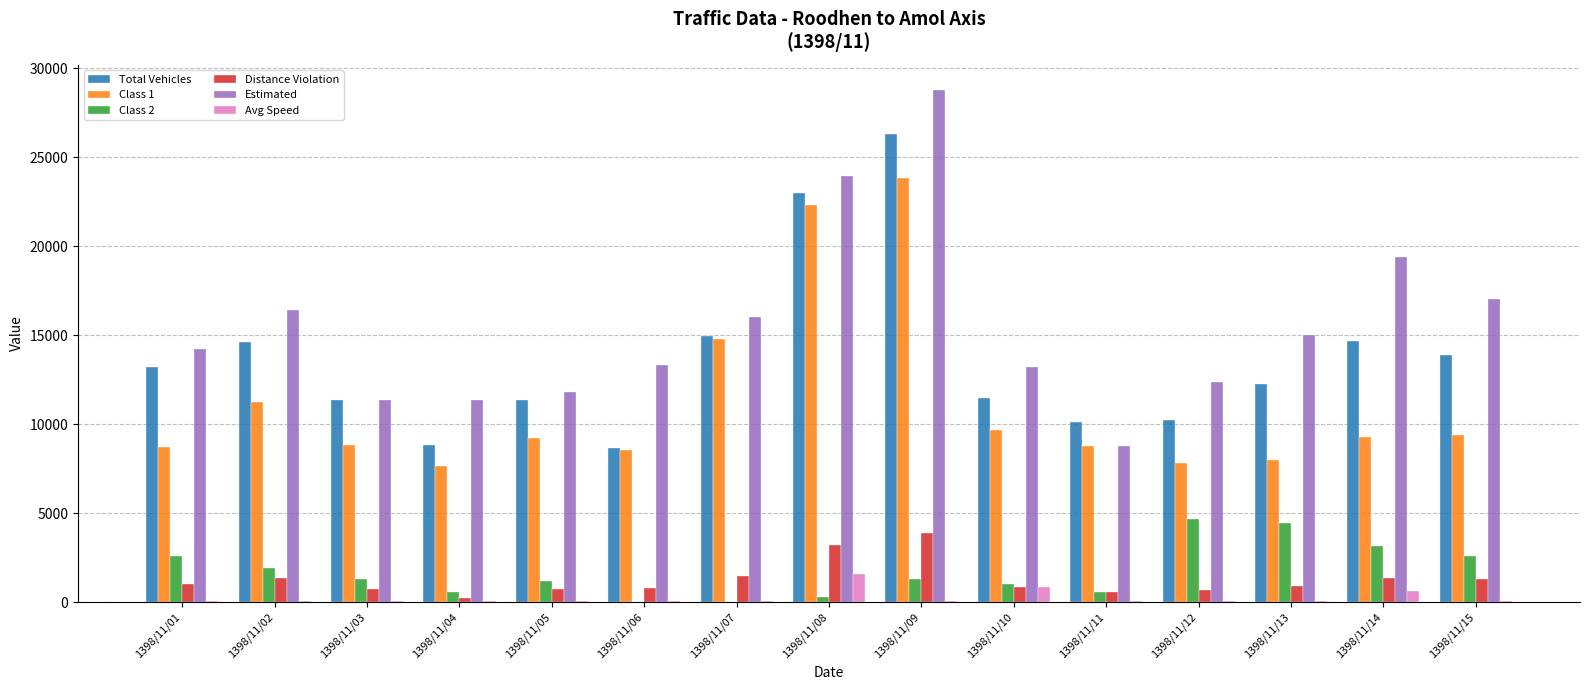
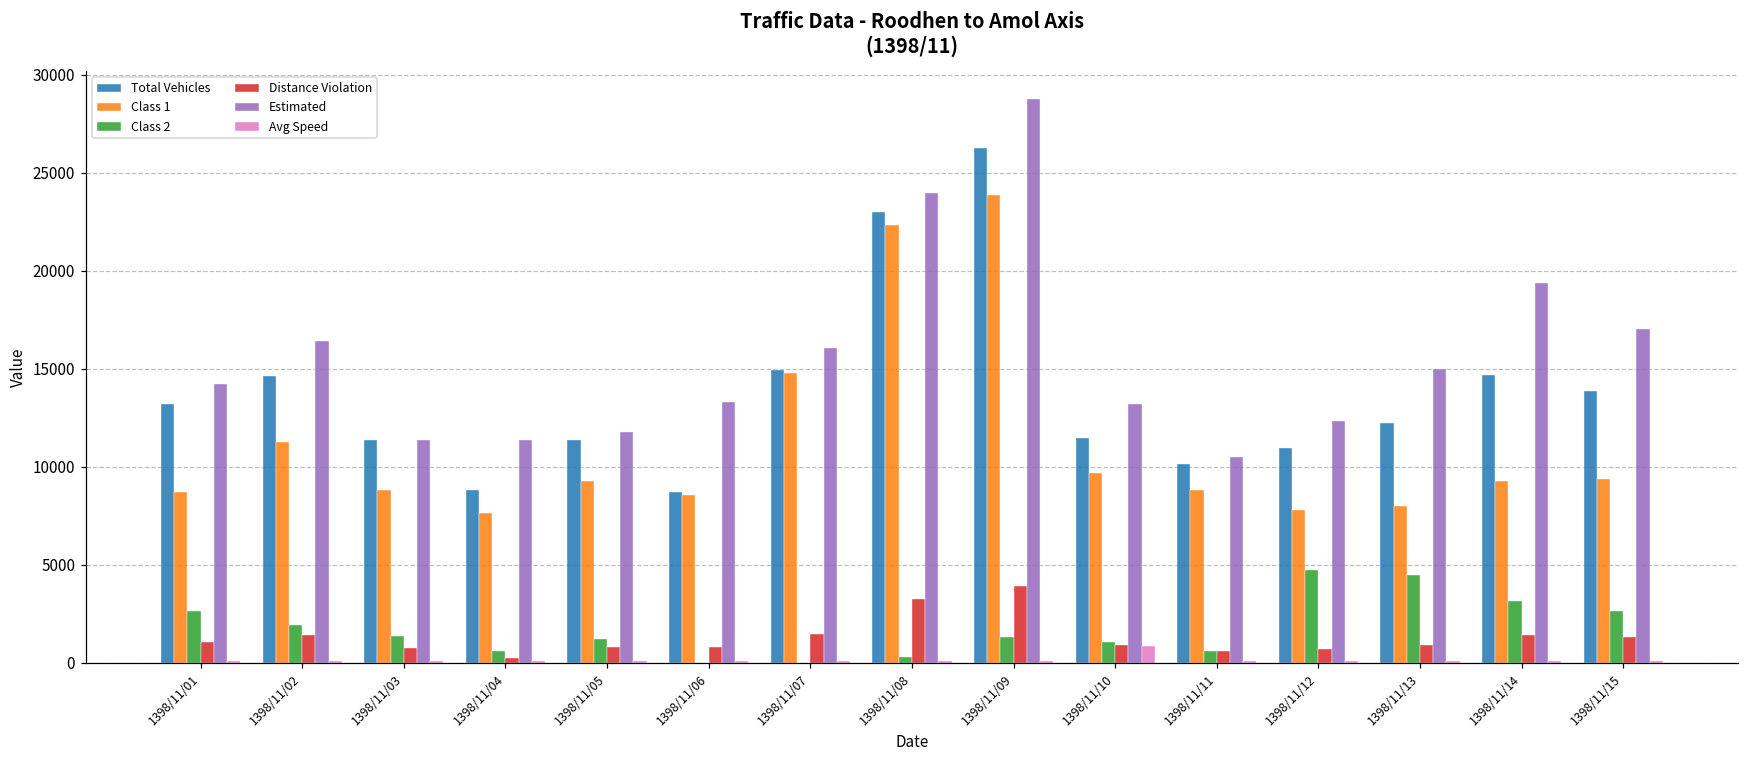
  {
    "Total Vehicles": {
      "1398/11/01": 13200,
      "1398/11/02": 14600,
      "1398/11/03": 11300,
      "1398/11/04": 8800,
      "1398/11/05": 11400,
      "1398/11/06": 8700,
      "1398/11/07": 14900,
      "1398/11/08": 23000,
      "1398/11/09": 26300,
      "1398/11/10": 11400,
      "1398/11/11": 10100,
-     "1398/11/12": 10300,
+     "1398/11/12": 10900,
      "1398/11/13": 12200,
      "1398/11/14": 14700,
      "1398/11/15": 13900
    },
    "Class 1": {
      "1398/11/01": 8700,
      "1398/11/02": 11200,
      "1398/11/03": 8800,
      "1398/11/04": 7600,
      "1398/11/05": 9200,
      "1398/11/06": 8600,
      "1398/11/07": 14800,
      "1398/11/08": 22300,
      "1398/11/09": 23800,
      "1398/11/10": 9700,
      "1398/11/11": 8800,
      "1398/11/12": 7800,
      "1398/11/13": 8000,
      "1398/11/14": 9300,
      "1398/11/15": 9400
    },
    "Class 2": {
      "1398/11/01": 2600,
      "1398/11/02": 1900,
      "1398/11/03": 1300,
      "1398/11/04": 600,
      "1398/11/05": 1200,
      "1398/11/06": 0,
      "1398/11/07": 0,
      "1398/11/08": 300,
      "1398/11/09": 1300,
      "1398/11/10": 1000,
      "1398/11/11": 600,
      "1398/11/12": 4700,
      "1398/11/13": 4500,
      "1398/11/14": 3100,
      "1398/11/15": 2600
    },
    "Distance Violation": {
      "1398/11/01": 1000,
      "1398/11/02": 1400,
      "1398/11/03": 700,
      "1398/11/04": 200,
      "1398/11/05": 800,
      "1398/11/06": 800,
      "1398/11/07": 1500,
      "1398/11/08": 3200,
      "1398/11/09": 3900,
      "1398/11/10": 900,
      "1398/11/11": 600,
      "1398/11/12": 700,
      "1398/11/13": 900,
      "1398/11/14": 1400,
      "1398/11/15": 1300
    },
    "Estimated": {
      "1398/11/01": 14200,
      "1398/11/02": 16400,
      "1398/11/03": 11400,
      "1398/11/04": 11300,
      "1398/11/05": 11800,
      "1398/11/06": 13300,
      "1398/11/07": 16000,
      "1398/11/08": 24000,
      "1398/11/09": 28700,
      "1398/11/10": 13200,
-     "1398/11/11": 8800,
+     "1398/11/11": 10500,
      "1398/11/12": 12300,
      "1398/11/13": 15000,
      "1398/11/14": 19400,
      "1398/11/15": 17000
    },
    "Avg Speed": {
-     "1398/11/08": 1600,
+     "1398/11/08": 100,
      "1398/11/10": 900,
-     "1398/11/14": 600
+     "1398/11/14": 100
    }
  }
